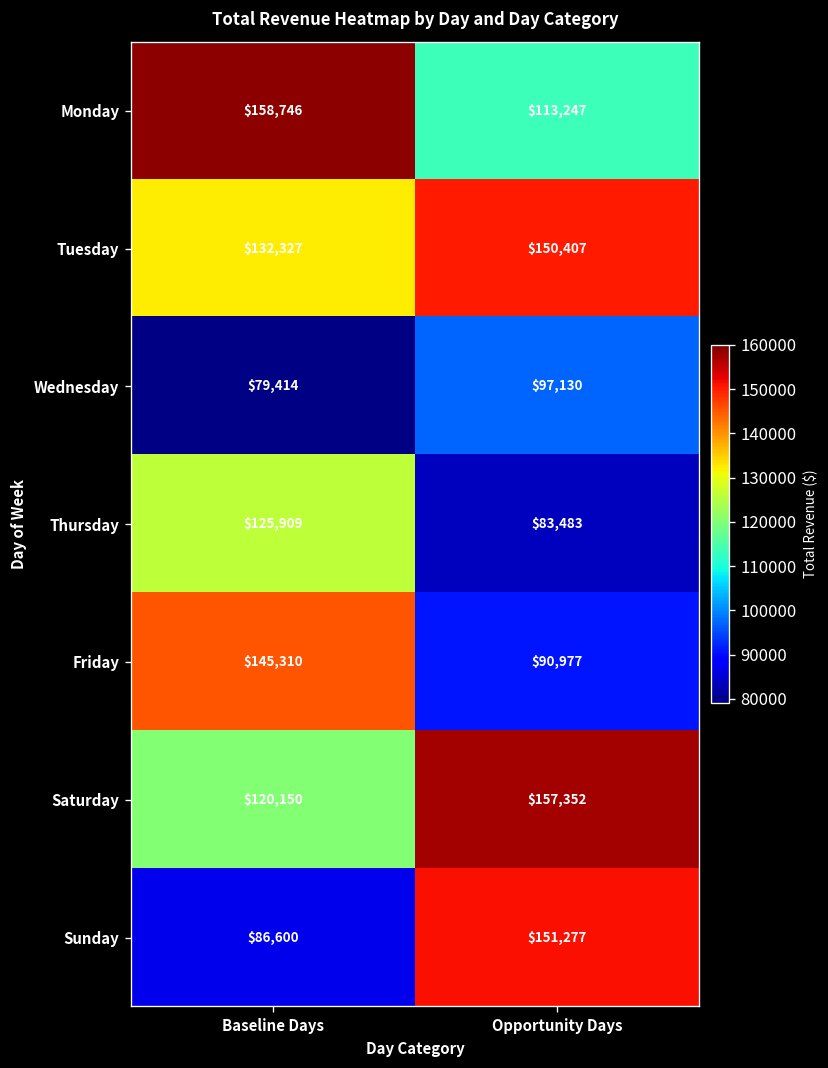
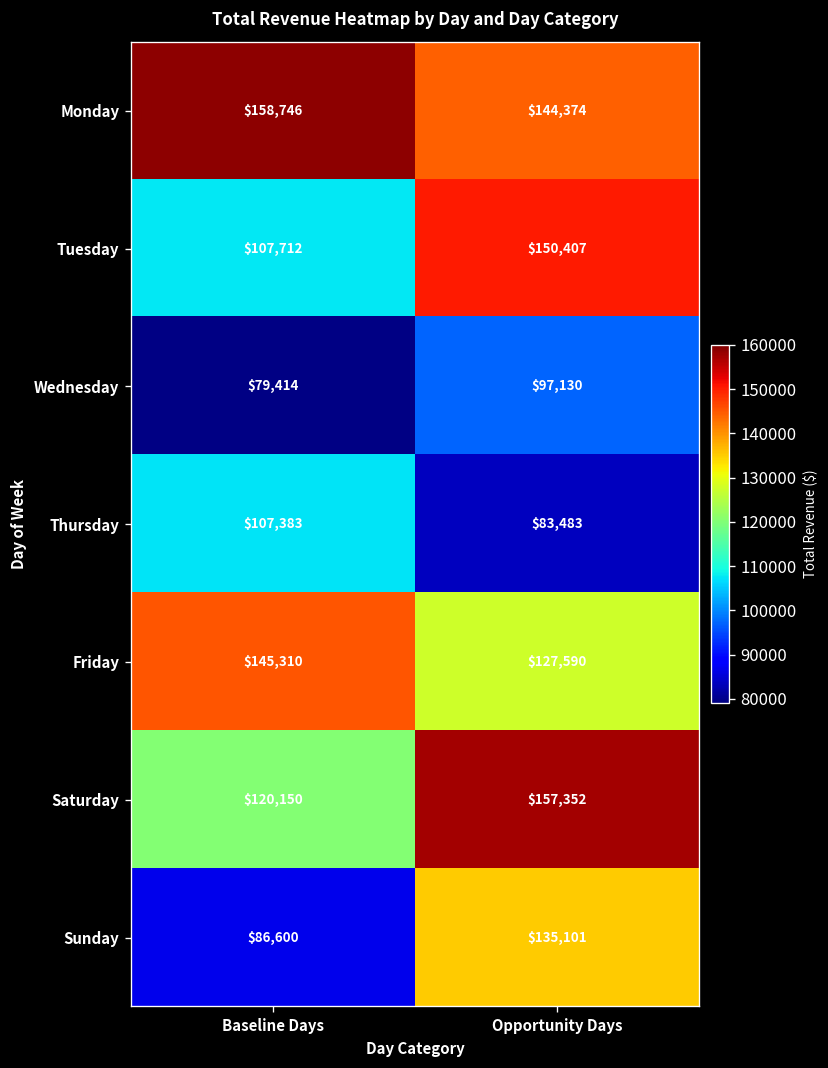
  {
    "Monday": {
      "Baseline Days": "$158,746",
-     "Opportunity Days": "$113,247"
+     "Opportunity Days": "$144,374"
    },
    "Tuesday": {
-     "Baseline Days": "$132,327",
+     "Baseline Days": "$107,712",
      "Opportunity Days": "$150,407"
    },
    "Wednesday": {
      "Baseline Days": "$79,414",
      "Opportunity Days": "$97,130"
    },
    "Thursday": {
-     "Baseline Days": "$125,909",
+     "Baseline Days": "$107,383",
      "Opportunity Days": "$83,483"
    },
    "Friday": {
      "Baseline Days": "$145,310",
-     "Opportunity Days": "$90,977"
+     "Opportunity Days": "$127,590"
    },
    "Saturday": {
      "Baseline Days": "$120,150",
      "Opportunity Days": "$157,352"
    },
    "Sunday": {
      "Baseline Days": "$86,600",
-     "Opportunity Days": "$151,277"
+     "Opportunity Days": "$135,101"
    }
  }
